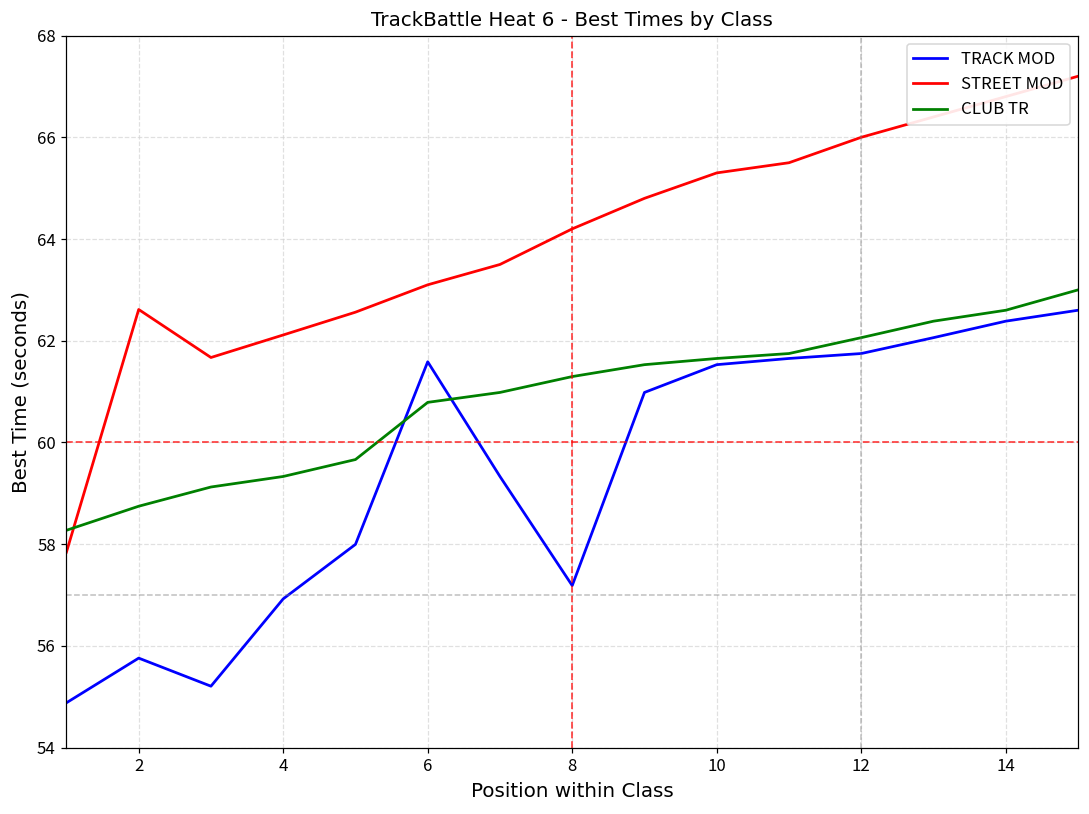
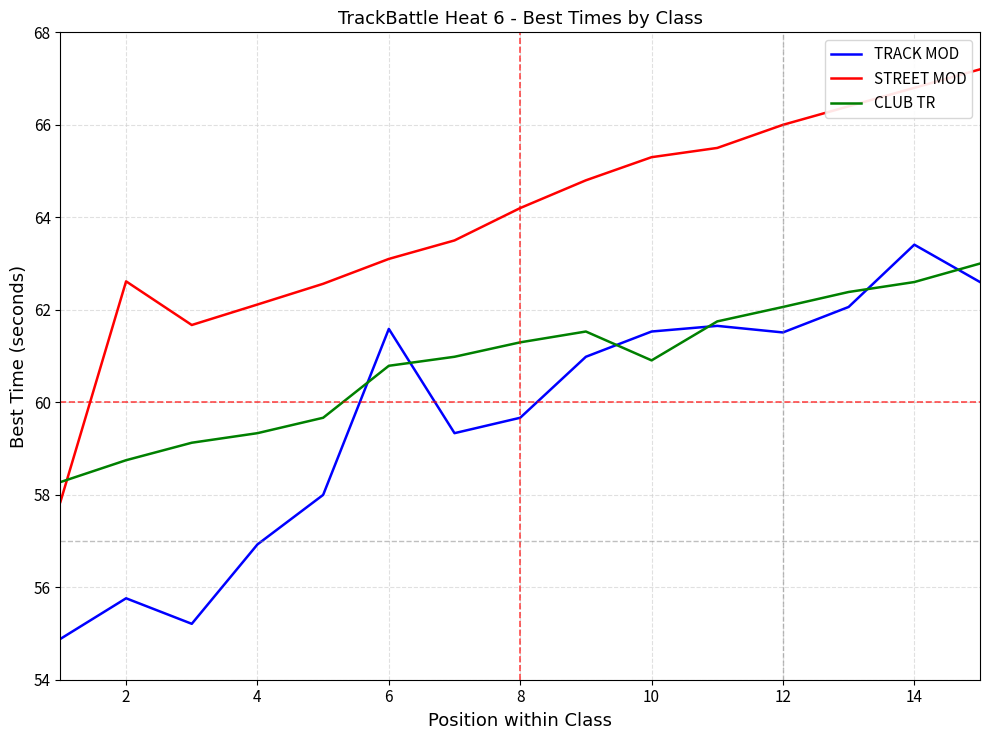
  {
    "TRACK MOD": {
      "2": 55.8,
      "4": 56.9,
      "6": 61.6,
-     "8": 57.2,
+     "8": 59.7,
      "10": 61.5,
-     "12": 61.7,
-     "14": 62.4
+     "12": 61.5,
+     "14": 63.4
    },
    "STREET MOD": {
      "2": 62.6,
      "4": 62.1,
      "6": 63.1,
      "8": 64.2,
      "10": 65.3,
      "12": 66.0
    },
    "CLUB TR": {
      "2": 58.7,
      "4": 59.3,
      "6": 60.8,
      "8": 61.3,
-     "10": 61.7,
+     "10": 60.9,
      "12": 62.1,
      "14": 62.6
    }
  }
